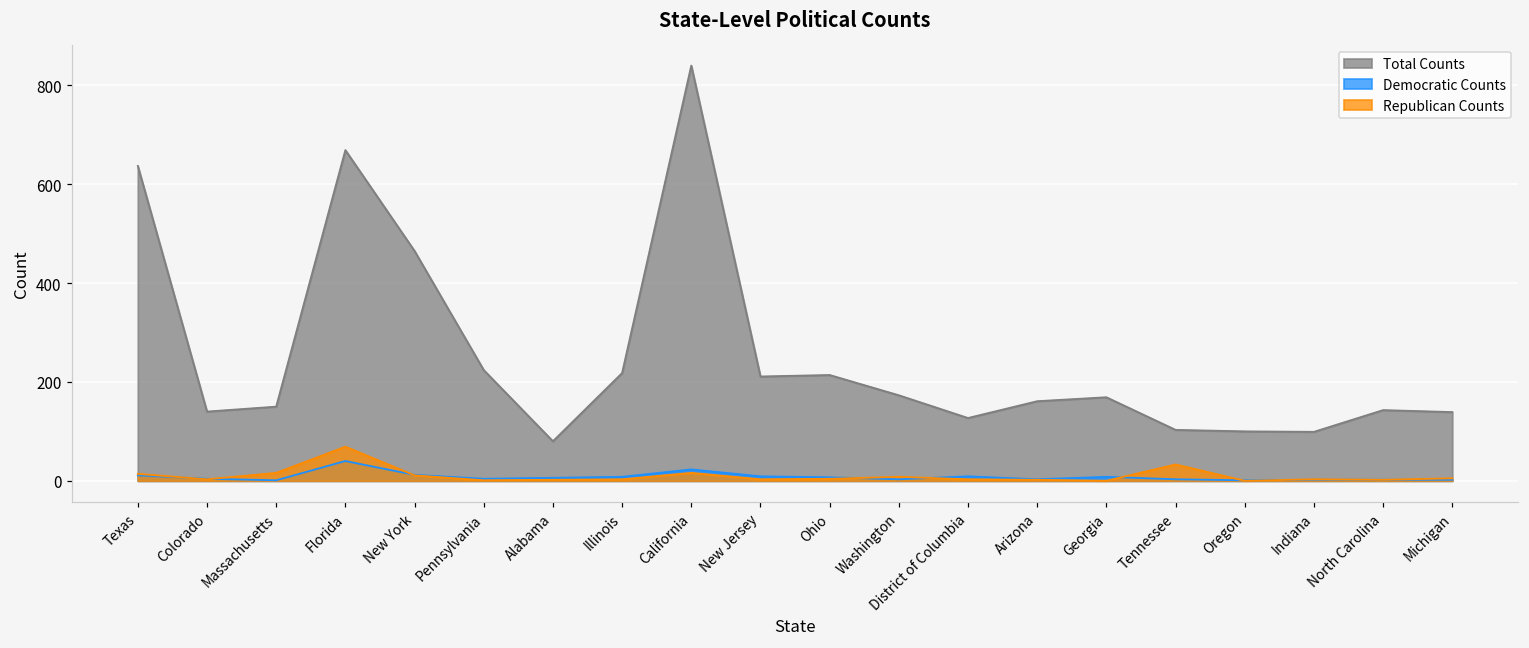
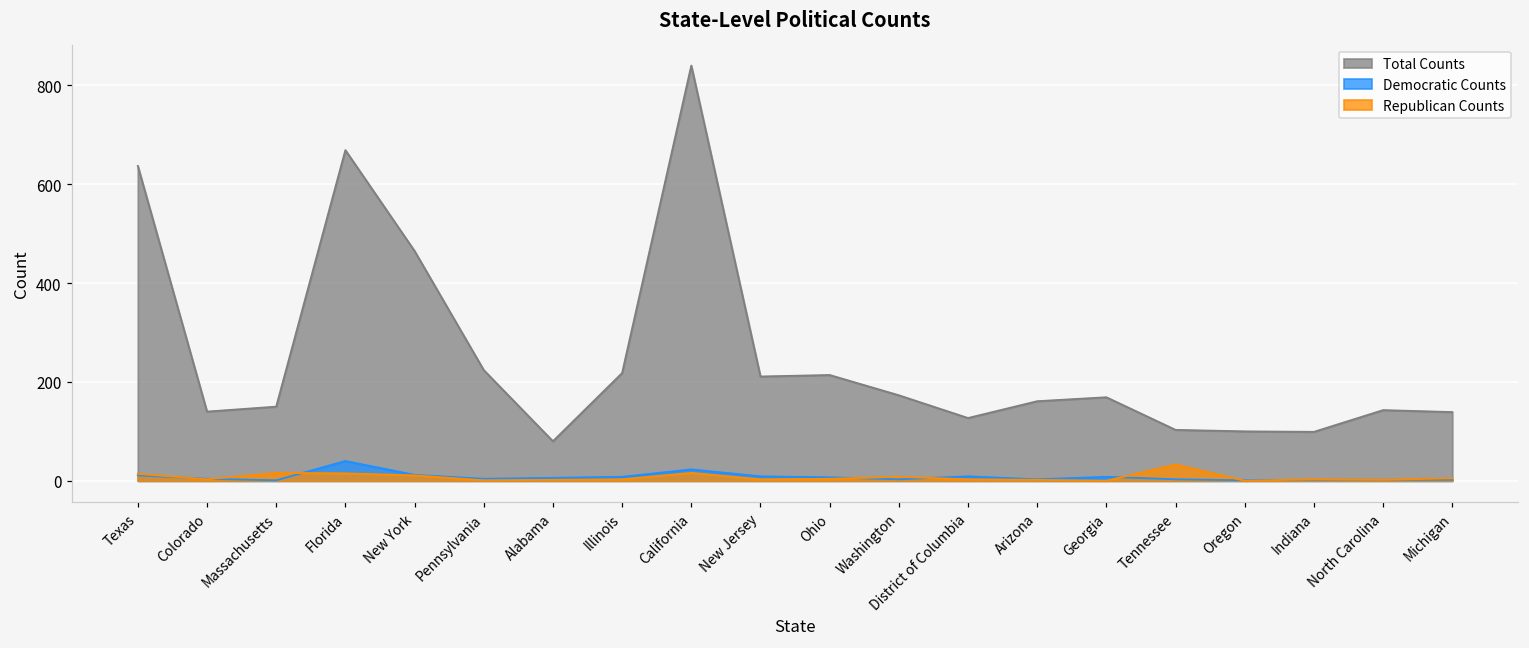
  {
    "Total Counts": {
      "Texas": 640,
      "Colorado": 140,
      "Massachusetts": 150,
      "Florida": 670,
      "New York": 470,
      "Pennsylvania": 220,
      "Alabama": 80,
      "Illinois": 220,
      "California": 840,
      "New Jersey": 210,
      "Ohio": 210,
      "Washington": 170,
      "District of Columbia": 130,
      "Arizona": 160,
      "Georgia": 170,
      "Tennessee": 100,
      "Oregon": 100,
      "Indiana": 100,
      "North Carolina": 140,
      "Michigan": 140
    },
    "Democratic Counts": {
      "Massachusetts": 0,
      "Florida": 40,
      "California": 20,
      "New Jersey": 10,
      "District of Columbia": 10,
      "Georgia": 10,
      "Tennessee": 0
    },
    "Republican Counts": {
      "Massachusetts": 20,
-     "Florida": 70,
+     "Florida": 20,
      "California": 20,
      "New Jersey": 0,
      "District of Columbia": 0,
      "Georgia": 0,
      "Tennessee": 30
    }
  }
